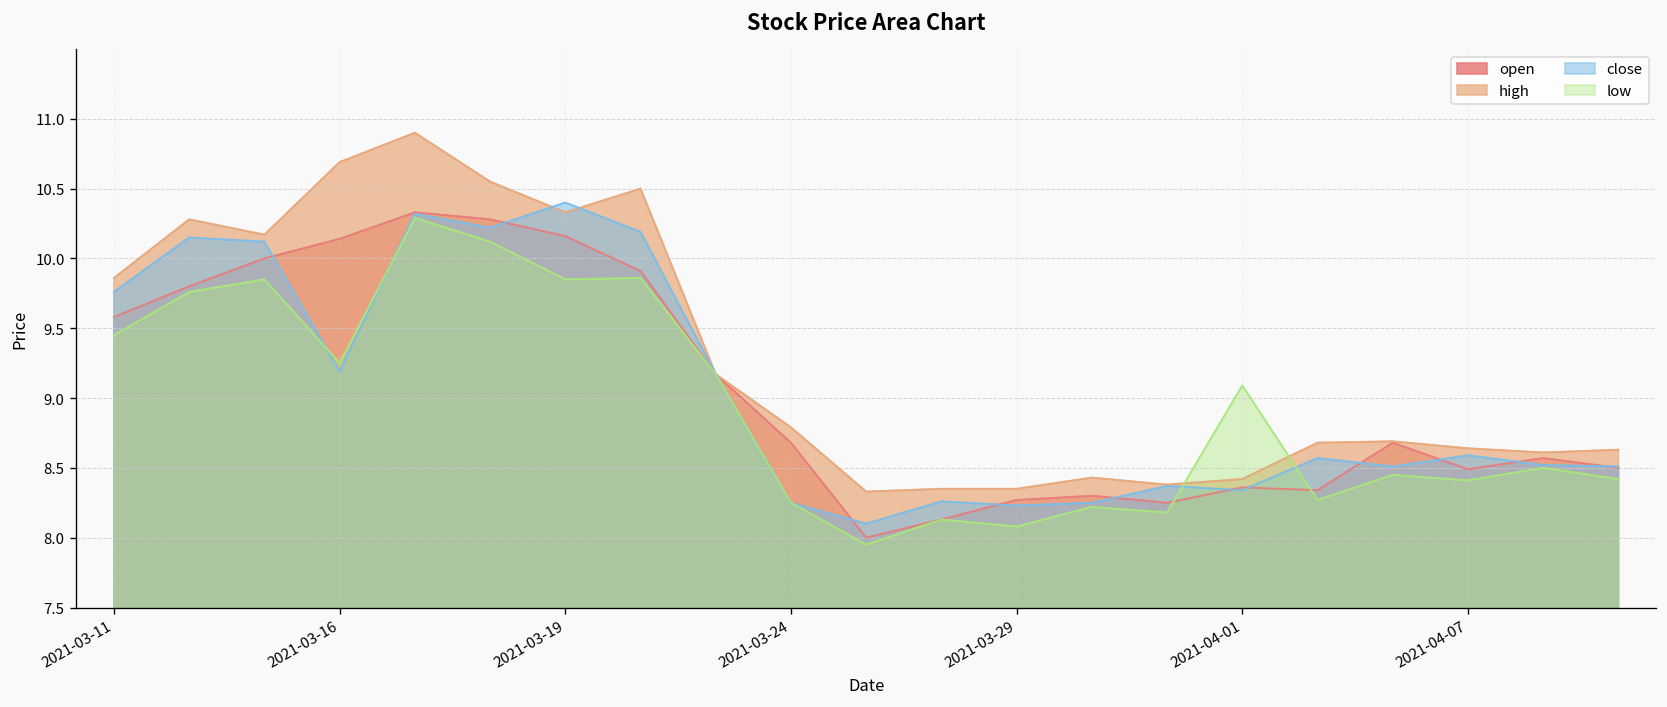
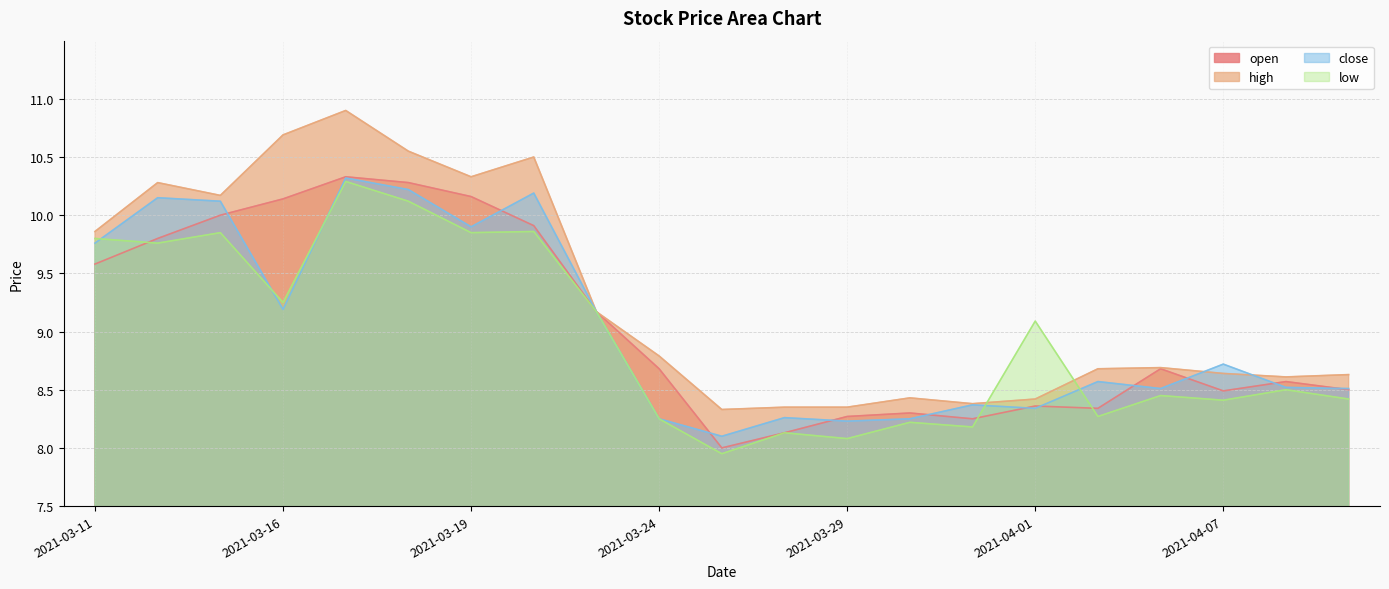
  {
    "close": {
      "2021-03-11": 9.76,
      "2021-03-16": 9.19,
-     "2021-03-19": 10.4,
+     "2021-03-19": 9.9,
      "2021-03-29": 8.23,
-     "2021-04-07": 8.59
+     "2021-04-07": 8.72
    },
    "low": {
-     "2021-03-11": 9.45,
+     "2021-03-11": 9.80,
      "2021-03-16": 9.25,
      "2021-03-19": 9.85,
      "2021-03-29": 8.08,
      "2021-04-01": 9.09,
      "2021-04-07": 8.41
    }
  }
